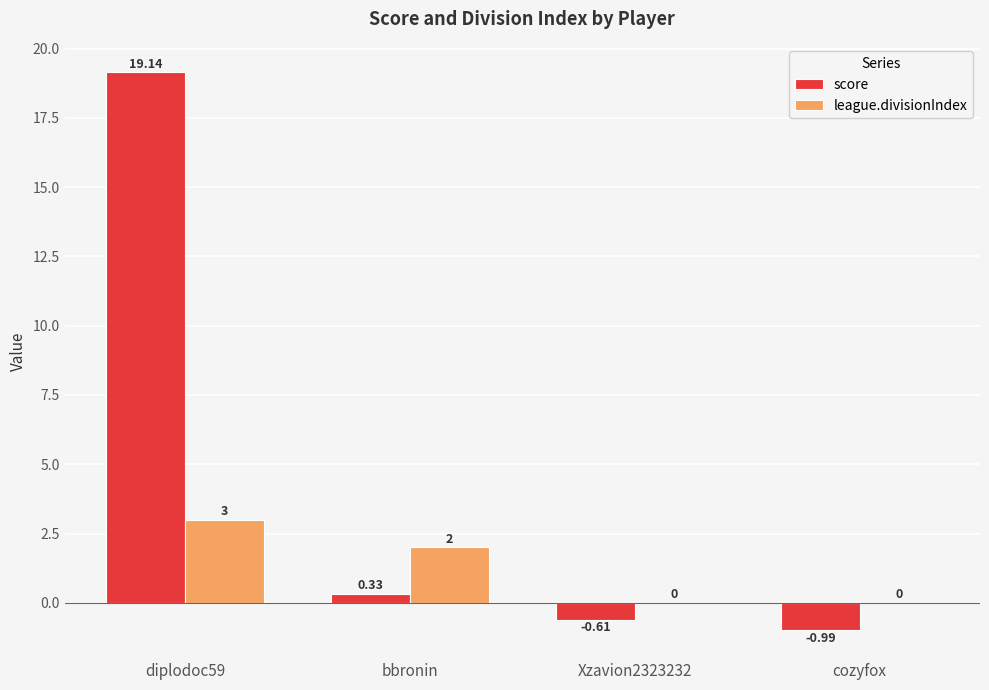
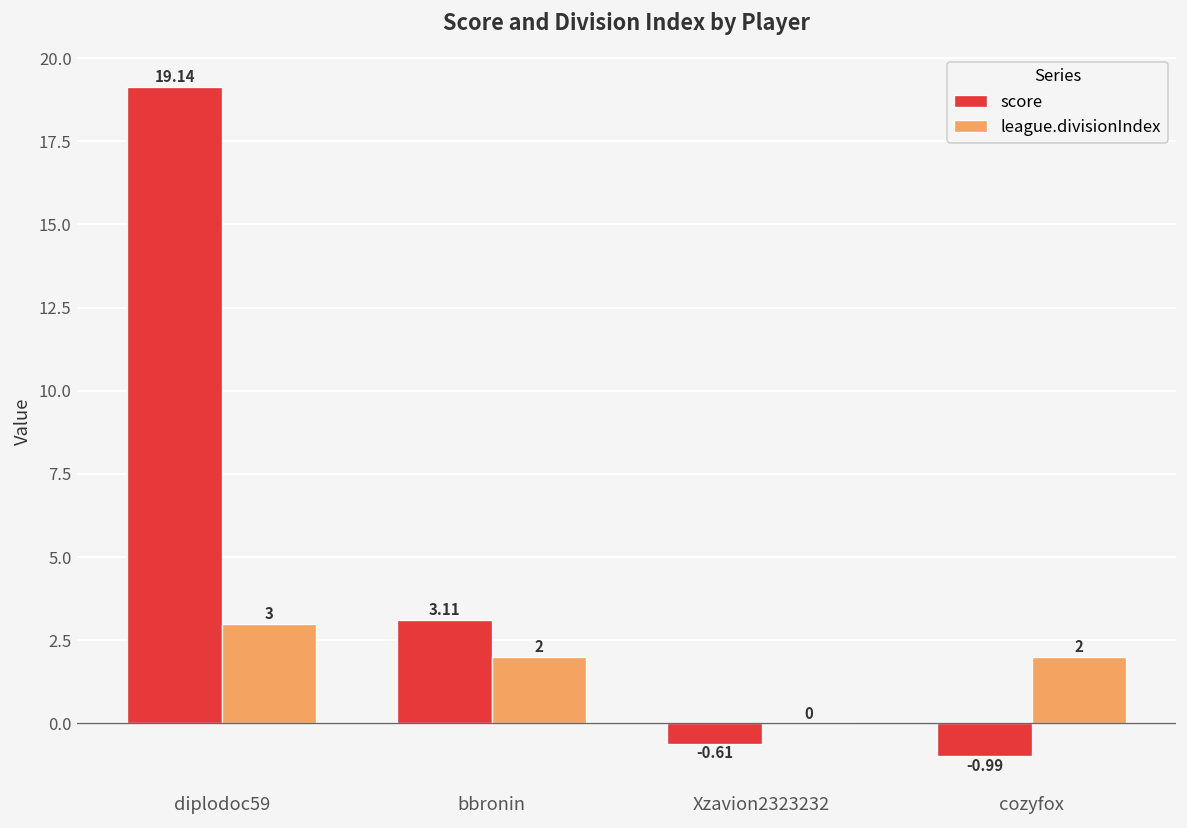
  {
    "score": {
      "diplodoc59": 19.14,
-     "bbronin": 0.33,
+     "bbronin": 3.11,
      "Xzavion2323232": -0.61,
      "cozyfox": -0.99
    },
    "league.divisionIndex": {
      "diplodoc59": 3,
      "bbronin": 2,
      "Xzavion2323232": 0,
-     "cozyfox": 0
+     "cozyfox": 2
    }
  }
